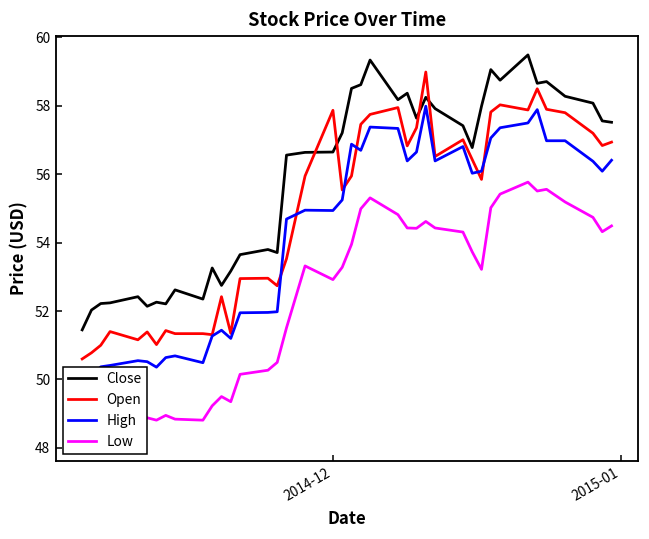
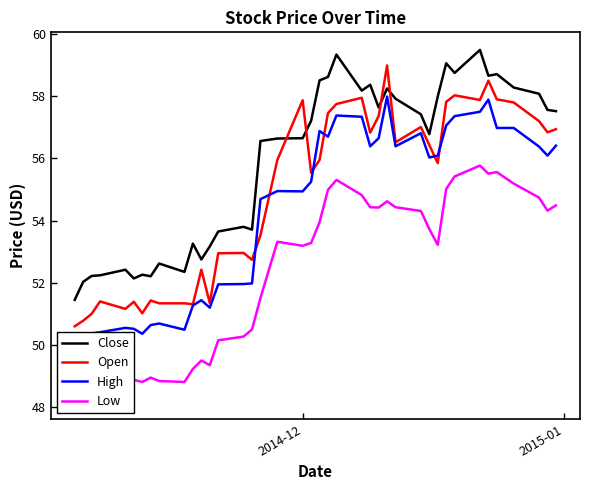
  {
    "Close": {
      "2014-12": 56.7
    },
    "Open": {
      "2014-12": 57.9
    },
    "High": {
      "2014-12": 54.9
    },
    "Low": {
-     "2014-12": 52.9
+     "2014-12": 53.2
    }
  }
